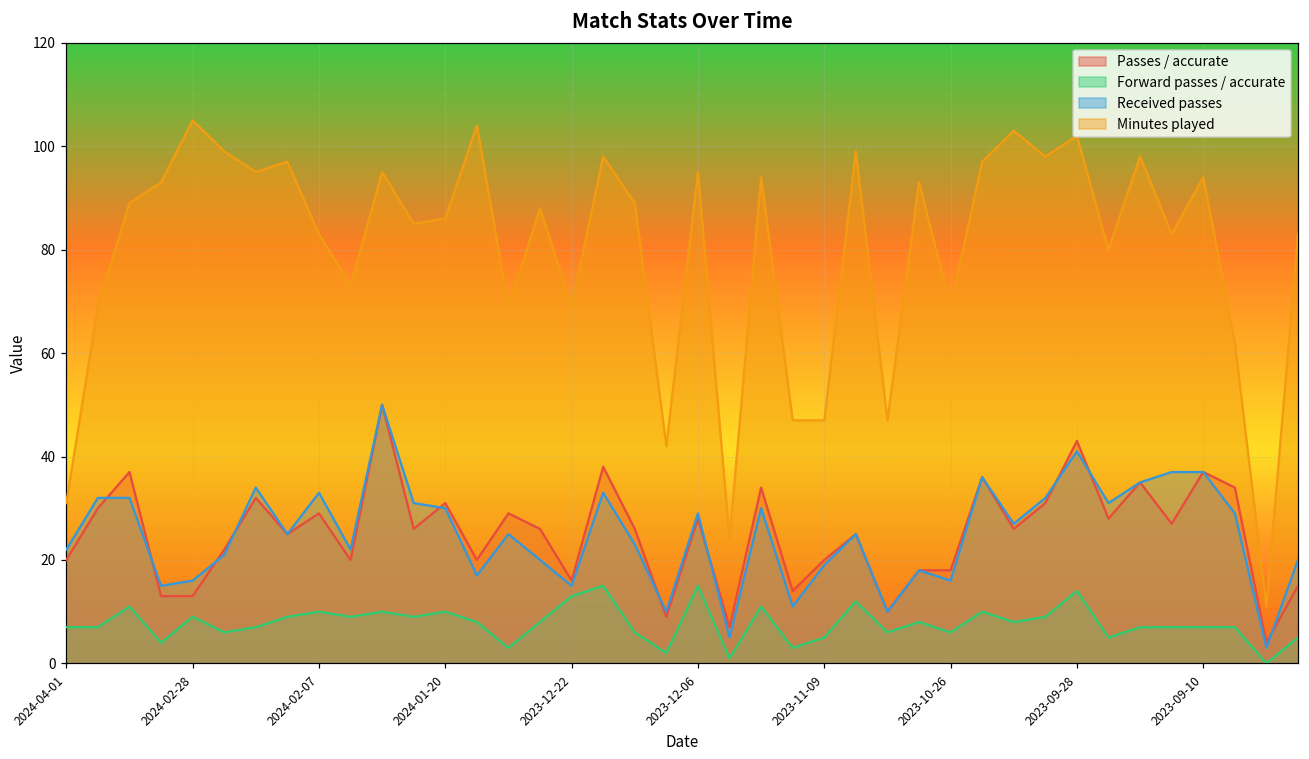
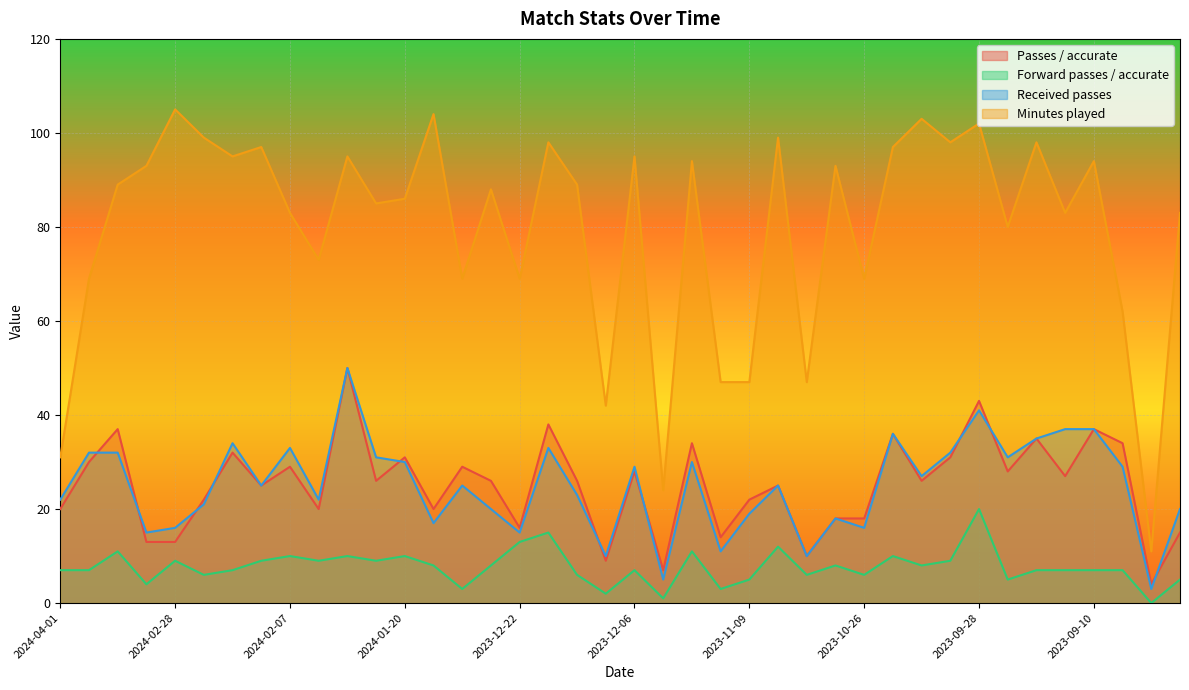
  {
    "Passes / accurate": {
      "2024-04-01": 20,
      "2024-02-28": 13,
      "2024-02-07": 29,
      "2024-01-20": 31,
      "2023-12-22": 16,
      "2023-12-06": 28,
-     "2023-11-09": 20,
+     "2023-11-09": 22,
      "2023-10-26": 18,
      "2023-09-28": 43
    },
    "Forward passes / accurate": {
      "2024-04-01": 7,
      "2024-02-28": 9,
      "2024-02-07": 10,
      "2024-01-20": 10,
      "2023-12-22": 13,
-     "2023-12-06": 15,
+     "2023-12-06": 7,
      "2023-11-09": 5,
      "2023-10-26": 6,
-     "2023-09-28": 14,
+     "2023-09-28": 20,
      "2023-09-10": 7
    },
    "Received passes": {
      "2024-04-01": 22,
      "2024-02-28": 16,
      "2024-02-07": 33,
      "2024-01-20": 30,
      "2023-12-22": 15,
      "2023-12-06": 29,
      "2023-11-09": 19,
      "2023-10-26": 16,
      "2023-09-28": 41
    },
    "Minutes played": {
      "2024-04-01": 31,
      "2024-02-28": 105,
      "2024-02-07": 83,
      "2024-01-20": 86,
      "2023-12-22": 69,
      "2023-12-06": 95,
      "2023-11-09": 47,
      "2023-10-26": 69,
      "2023-09-10": 94
    }
  }
